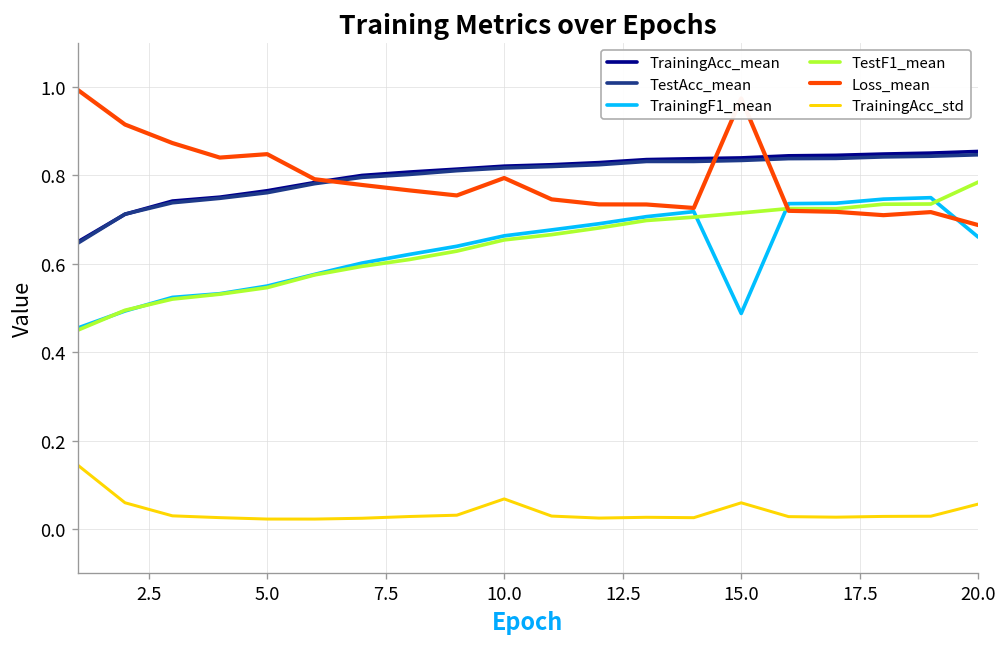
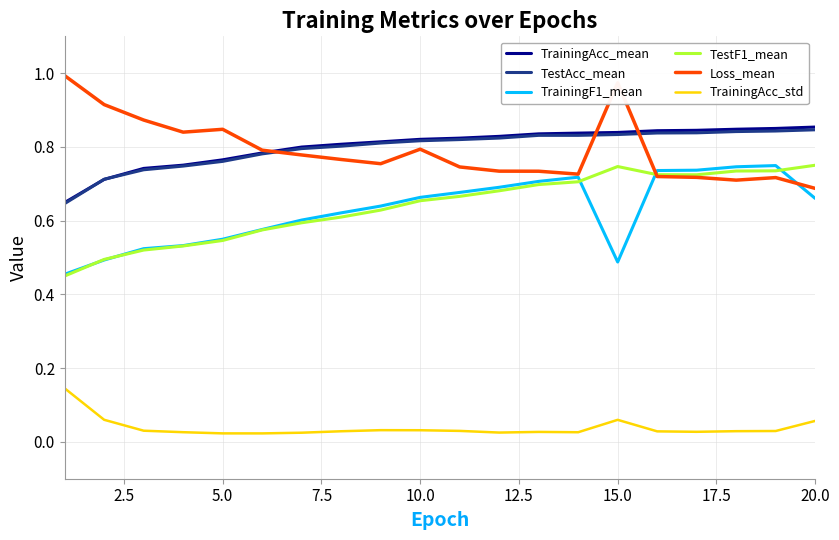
  {
    "TrainingAcc_mean": {
      "20.0": 0.85
    },
    "TestAcc_mean": {
      "20.0": 0.85
    },
    "TrainingF1_mean": {
      "10.0": 0.66,
      "15.0": 0.49,
      "20.0": 0.66
    },
    "TestF1_mean": {
      "10.0": 0.65,
-     "15.0": 0.71,
-     "20.0": 0.78
+     "15.0": 0.75,
+     "20.0": 0.75
    },
    "Loss_mean": {
      "5.0": 0.85,
      "10.0": 0.79,
      "20.0": 0.69
    },
    "TrainingAcc_std": {
      "5.0": 0.02,
-     "10.0": 0.07,
+     "10.0": 0.03,
      "15.0": 0.06,
      "20.0": 0.06
    }
  }
